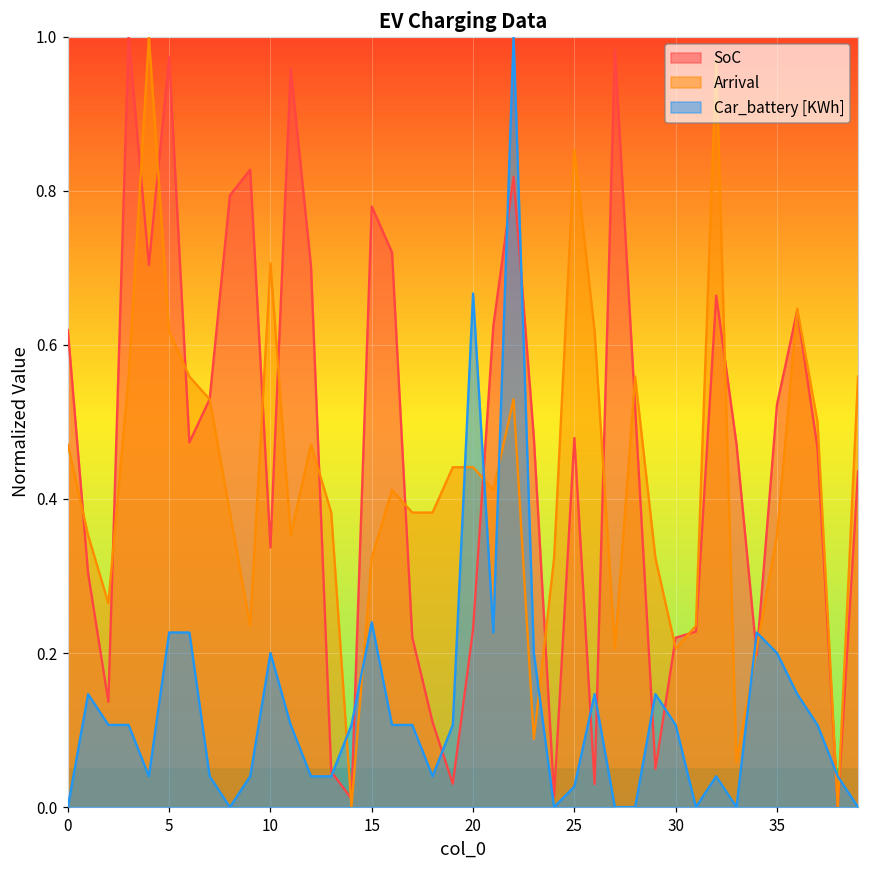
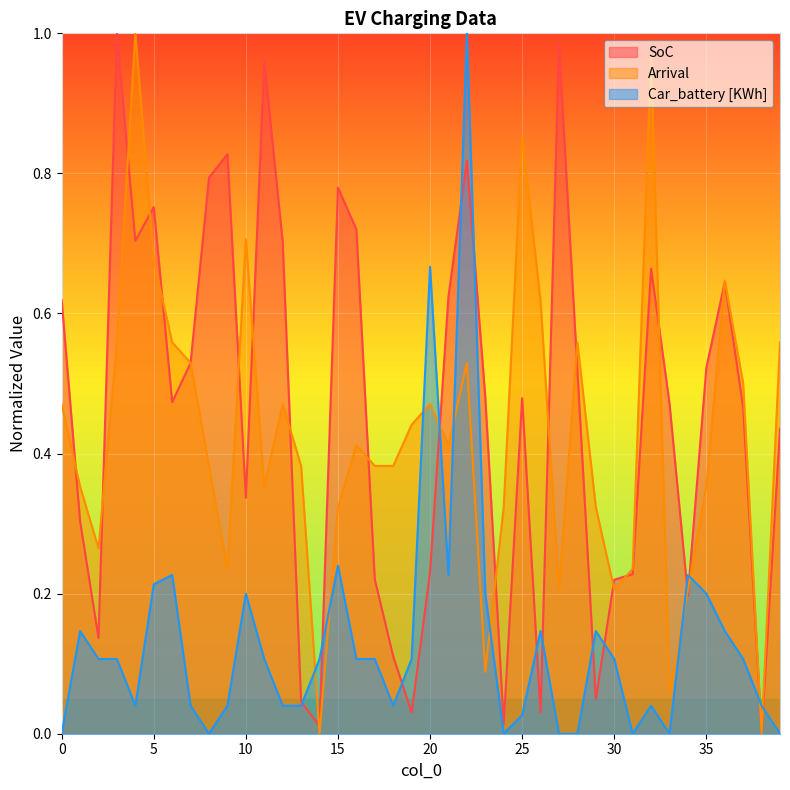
  {
    "SoC": {
      "0": 0.62,
-     "5": 0.97,
+     "5": 0.75,
      "10": 0.34,
      "15": 0.78,
      "20": 0.23,
      "25": 0.48,
      "30": 0.22,
      "35": 0.52
    },
    "Arrival": {
      "0": 0.47,
-     "5": 0.62,
+     "5": 0.68,
      "10": 0.71,
      "15": 0.32,
-     "20": 0.44,
+     "20": 0.47,
      "25": 0.85,
      "30": 0.21,
      "35": 0.35
    },
    "Car_battery [KWh]": {
-     "5": 0.23,
+     "5": 0.21,
      "10": 0.20,
      "15": 0.24,
      "20": 0.67,
      "30": 0.11,
      "35": 0.20
    }
  }
